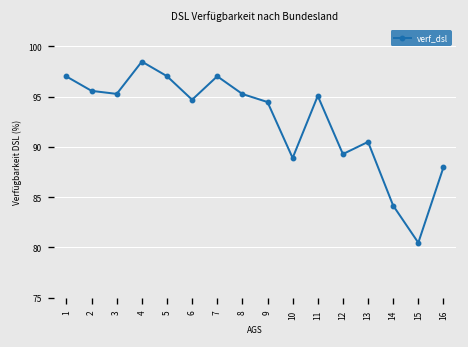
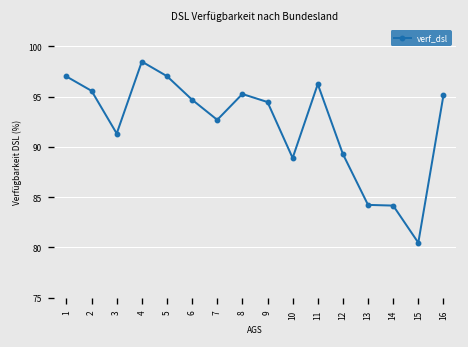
  {
    "1": 97,
    "2": 96,
-   "3": 95,
+   "3": 91,
    "4": 98,
    "5": 97,
    "6": 95,
-   "7": 97,
+   "7": 93,
    "8": 95,
    "9": 94,
    "10": 89,
-   "11": 95,
+   "11": 96,
    "12": 89,
-   "13": 90,
+   "13": 84,
    "14": 84,
    "15": 80,
-   "16": 88
+   "16": 95
  }
